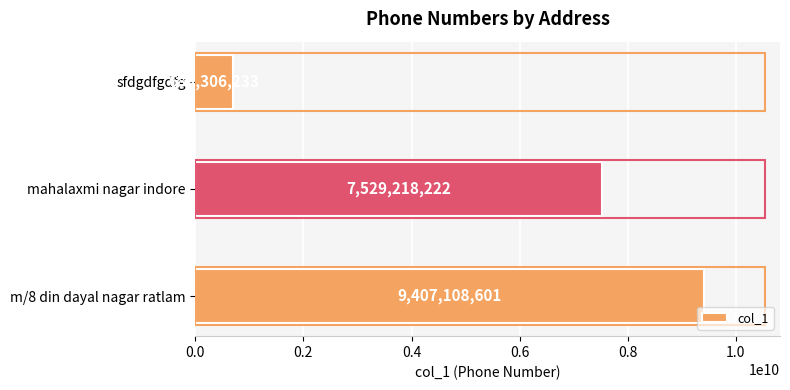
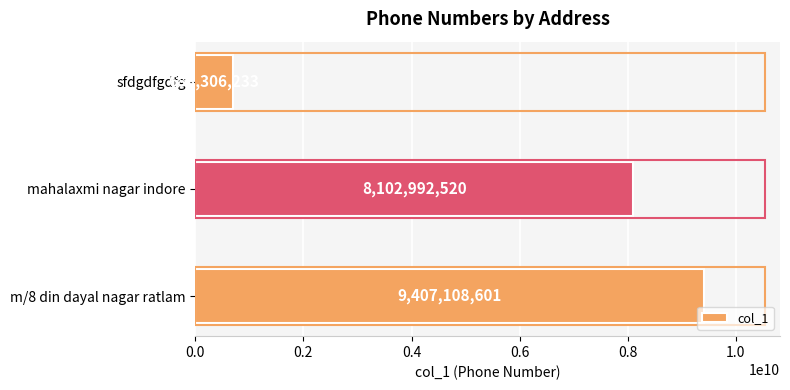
  {
-   "mahalaxmi nagar indore": "7,529,218,222",
+   "mahalaxmi nagar indore": "8,102,992,520",
    "m/8 din dayal nagar ratlam": "9,407,108,601"
  }
